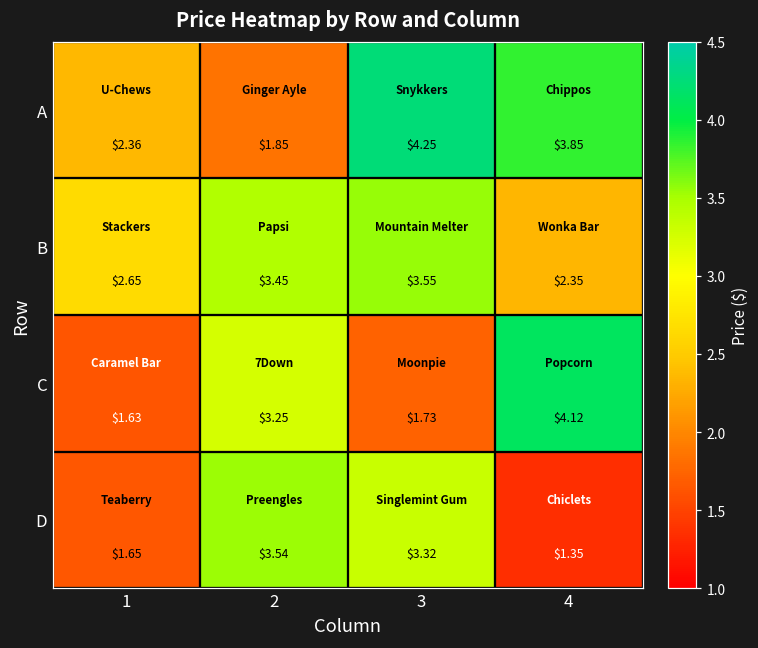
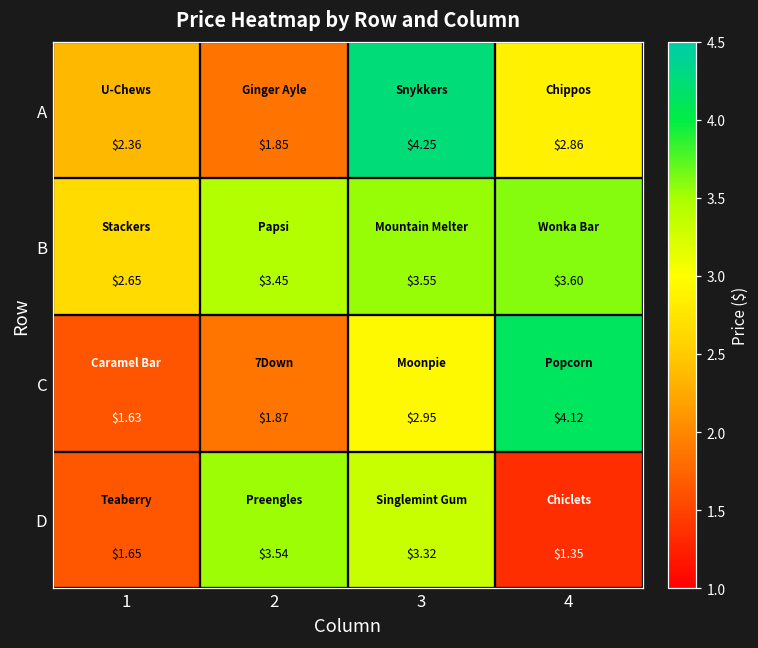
  {
    "A": {
-     "4": "$3.85"
+     "4": "$2.86"
    },
    "B": {
-     "4": "$2.35"
+     "4": "$3.60"
    },
    "C": {
-     "2": "$3.25",
-     "3": "$1.73"
+     "2": "$1.87",
+     "3": "$2.95"
    }
  }
